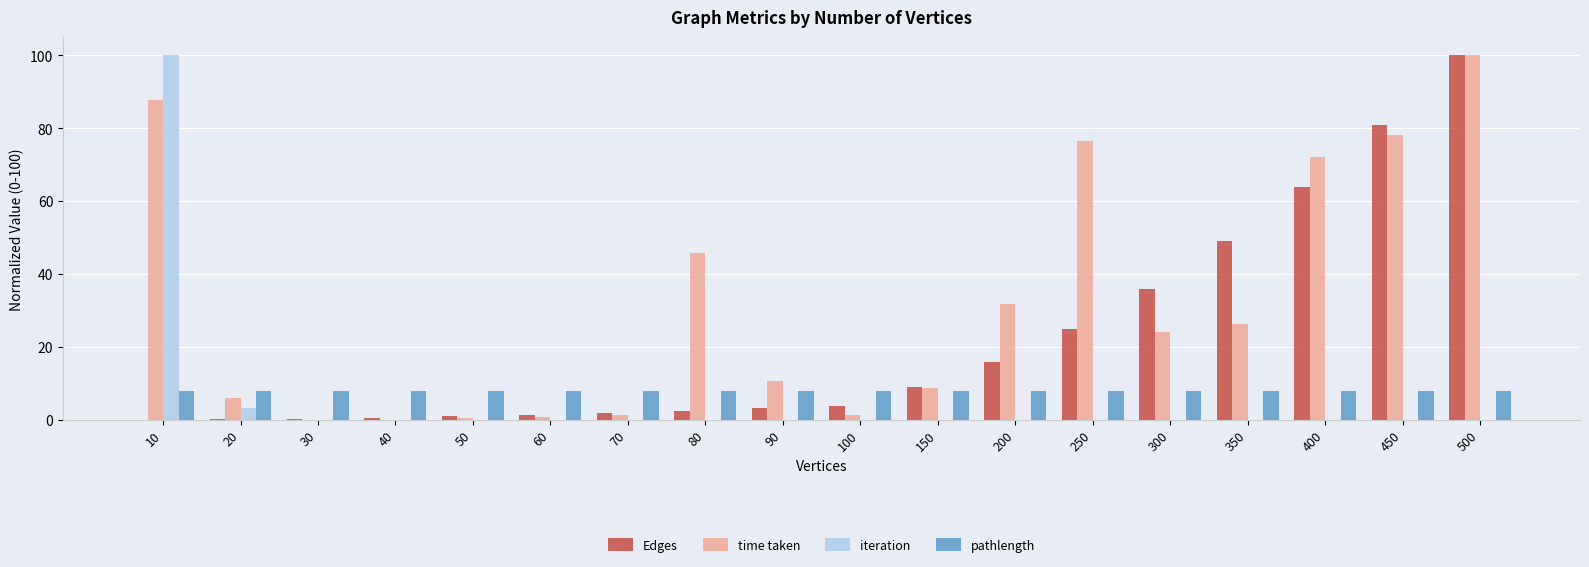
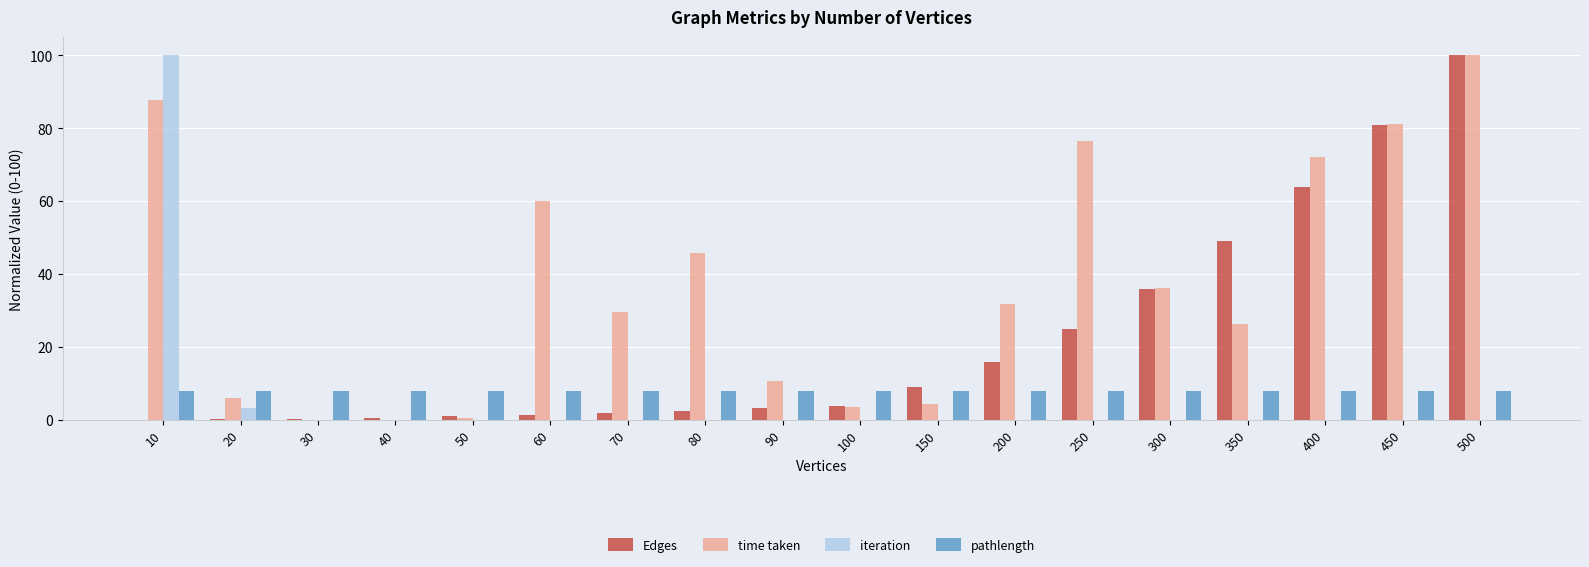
  {
    "Edges": {
      "10": 0,
      "50": 1,
      "60": 1,
      "70": 2,
      "80": 2,
      "90": 3,
      "100": 4,
      "150": 9,
      "200": 16,
      "250": 25,
      "300": 36,
      "350": 49,
      "400": 64,
      "450": 81,
      "500": 100
    },
    "time taken": {
      "10": 88,
      "20": 6,
      "30": 0,
-     "60": 1,
-     "70": 1,
+     "60": 60,
+     "70": 29,
      "80": 46,
      "90": 11,
-     "100": 1,
-     "150": 9,
+     "100": 3,
+     "150": 4,
      "200": 32,
      "250": 76,
-     "300": 24,
+     "300": 36,
      "350": 26,
      "400": 72,
-     "450": 78,
+     "450": 81,
      "500": 100
    },
    "iteration": {
      "10": 100,
      "20": 3,
      "80": 0,
      "90": 0,
      "100": 0,
      "150": 0,
      "200": 0,
      "250": 0,
      "300": 0,
      "350": 0,
      "400": 0,
      "450": 0,
      "500": 0
    },
    "pathlength": {
      "10": 8,
      "20": 8,
      "30": 8,
      "40": 8,
      "50": 8,
      "60": 8,
      "70": 8,
      "80": 8,
      "90": 8,
      "100": 8,
      "150": 8,
      "200": 8,
      "250": 8,
      "300": 8,
      "350": 8,
      "400": 8,
      "450": 8,
      "500": 8
    }
  }
